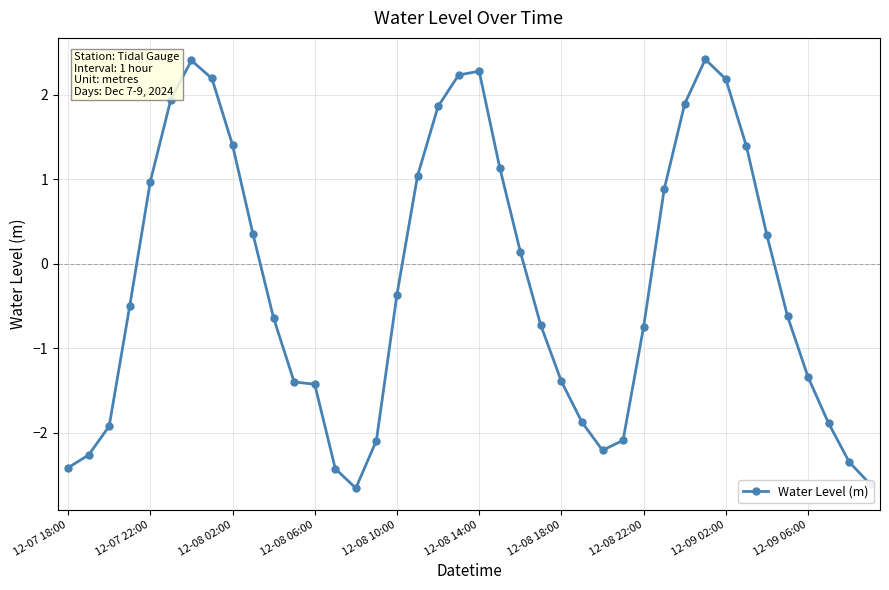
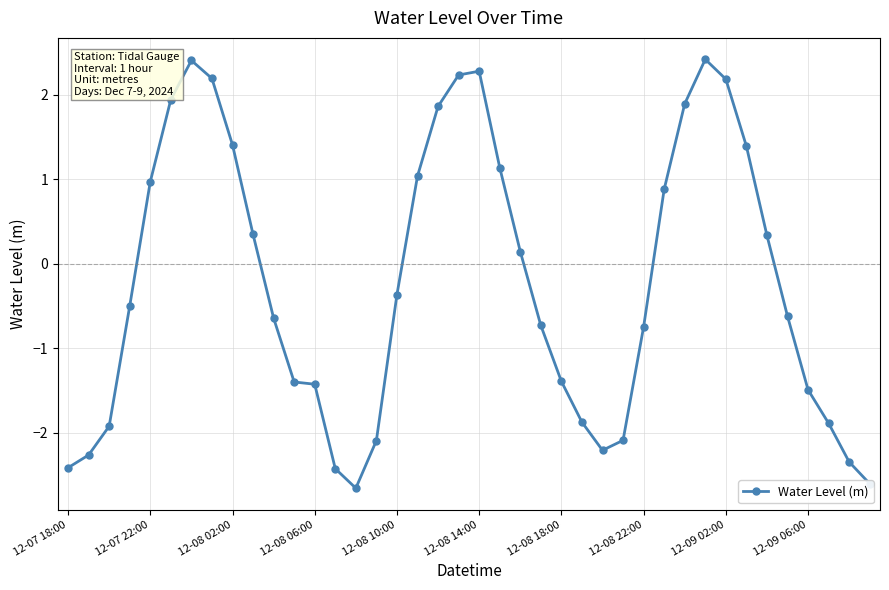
  {
    "12-07 18:00": -2.4,
    "12-07 22:00": 1.0,
    "12-08 02:00": 1.4,
    "12-08 06:00": -1.4,
    "12-08 10:00": -0.4,
    "12-08 14:00": 2.3,
    "12-08 18:00": -1.4,
    "12-08 22:00": -0.7,
    "12-09 02:00": 2.2,
-   "12-09 06:00": -1.3
+   "12-09 06:00": -1.5
  }
